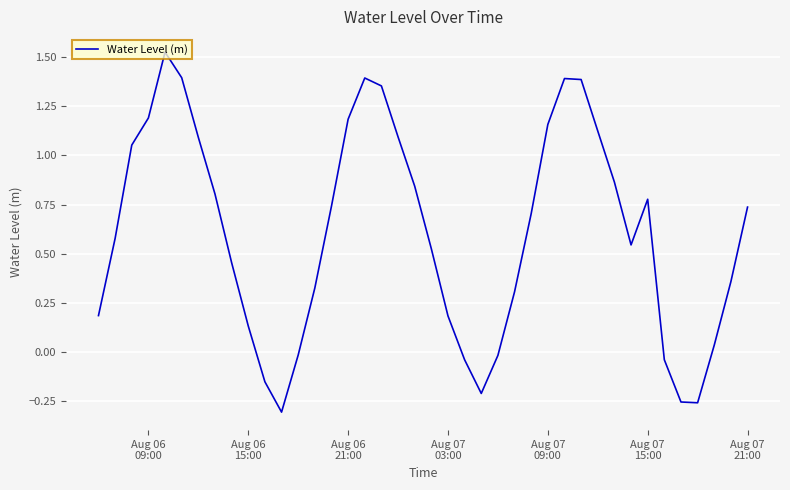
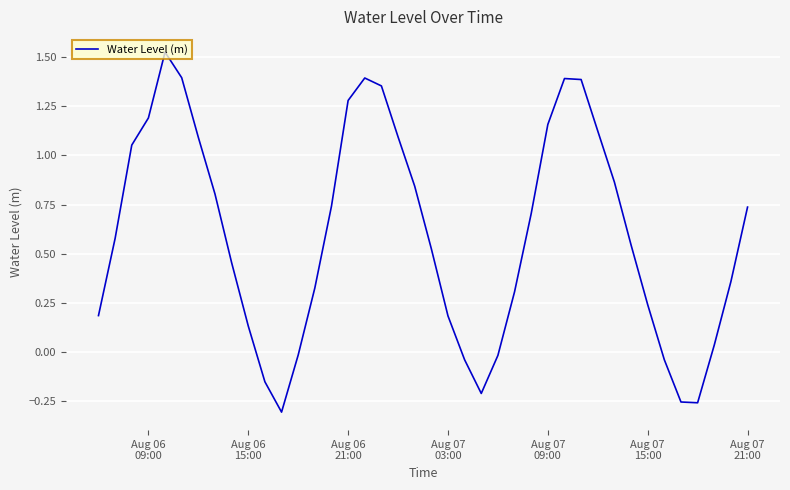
  {
    "Aug 06 09:00": 1.19,
    "Aug 06 15:00": 0.13,
-   "Aug 06 21:00": 1.18,
+   "Aug 06 21:00": 1.28,
    "Aug 07 03:00": 0.18,
    "Aug 07 09:00": 1.16,
-   "Aug 07 15:00": 0.78,
+   "Aug 07 15:00": 0.24,
    "Aug 07 21:00": 0.74
  }
